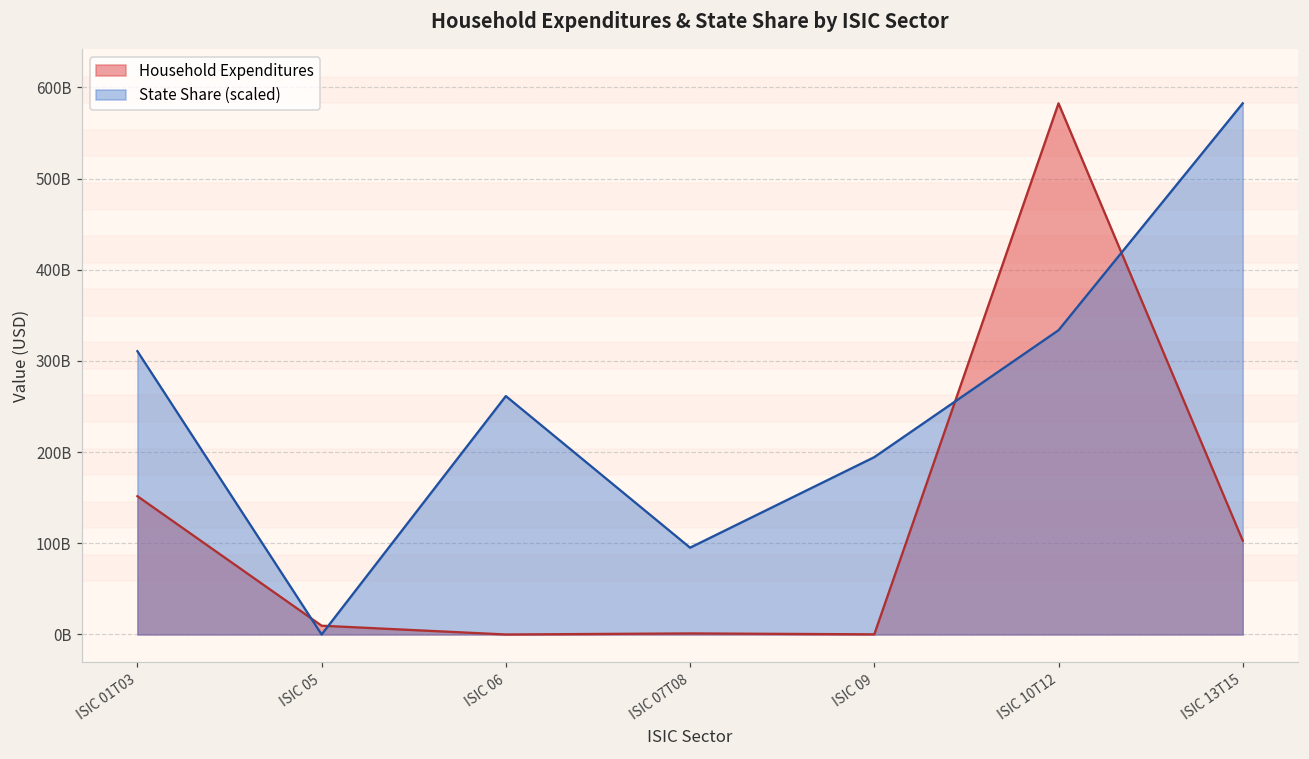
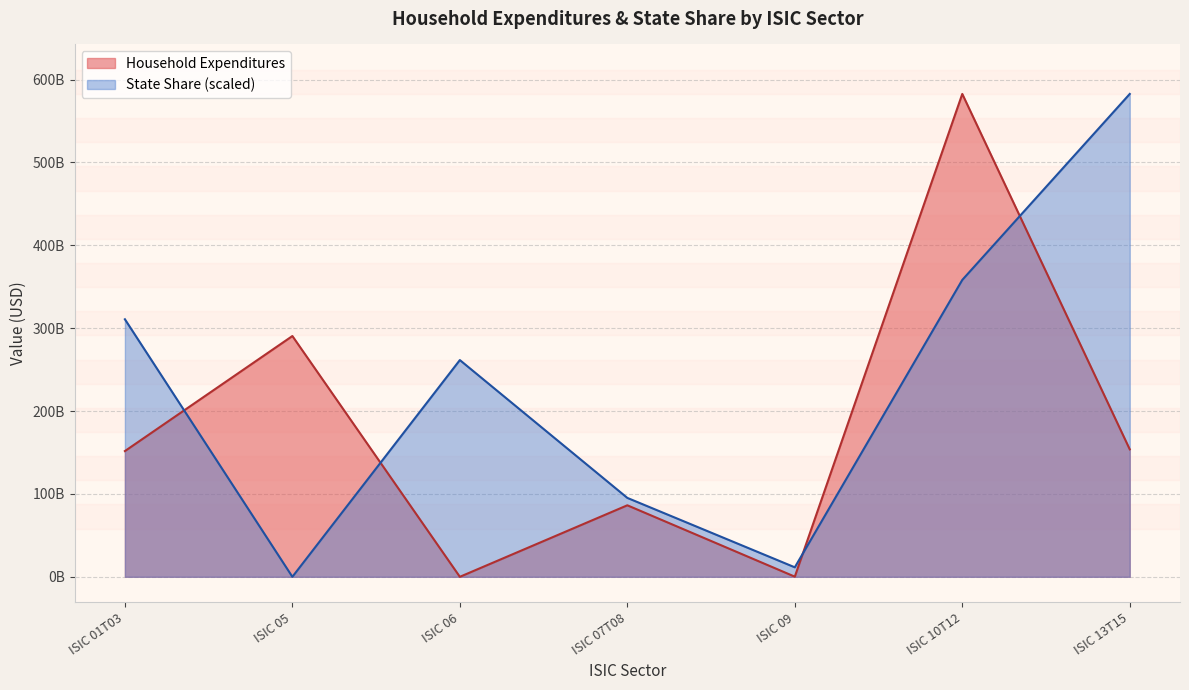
  {
    "Household Expenditures": {
      "ISIC 01T03": 150000000000,
-     "ISIC 05": 10000000000,
+     "ISIC 05": 290000000000,
      "ISIC 06": 0,
-     "ISIC 07T08": 0,
+     "ISIC 07T08": 90000000000,
      "ISIC 09": 0,
      "ISIC 10T12": 580000000000,
-     "ISIC 13T15": 100000000000
+     "ISIC 13T15": 150000000000
    },
    "State Share (scaled)": {
      "ISIC 01T03": 310000000000,
      "ISIC 05": 0,
      "ISIC 06": 260000000000,
      "ISIC 07T08": 100000000000,
-     "ISIC 09": 190000000000,
-     "ISIC 10T12": 330000000000,
+     "ISIC 09": 10000000000,
+     "ISIC 10T12": 360000000000,
      "ISIC 13T15": 580000000000
    }
  }
